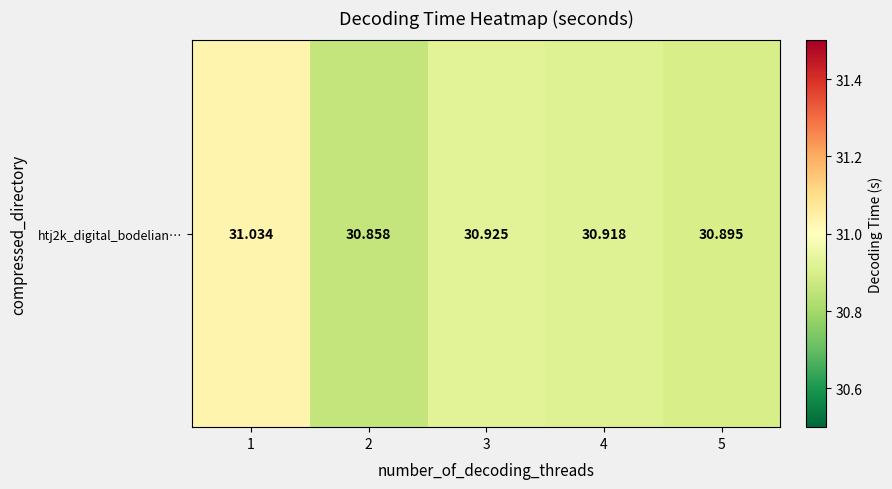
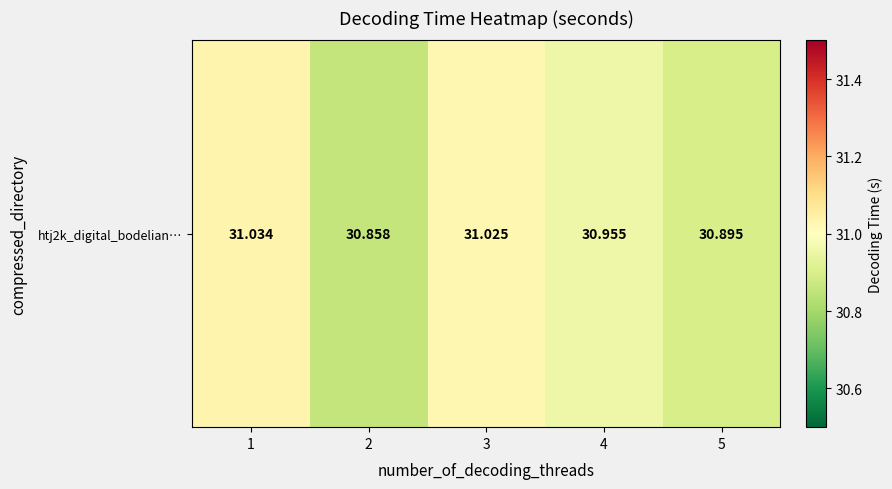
  {
    "htj2k_digital_bodelian…": {
      "1": 31.034,
      "2": 30.858,
-     "3": 30.925,
-     "4": 30.918,
+     "3": 31.025,
+     "4": 30.955,
      "5": 30.895
    }
  }
